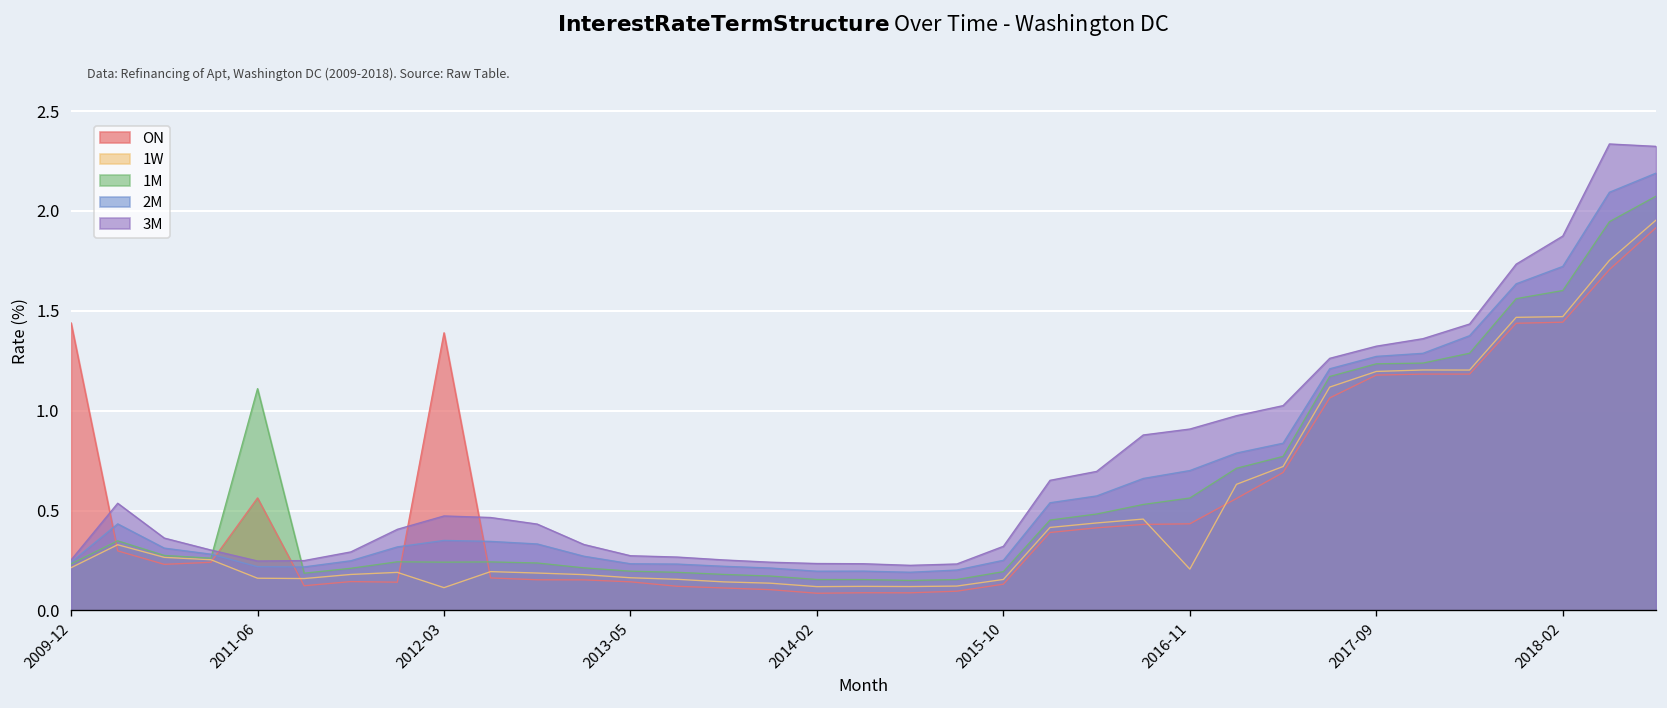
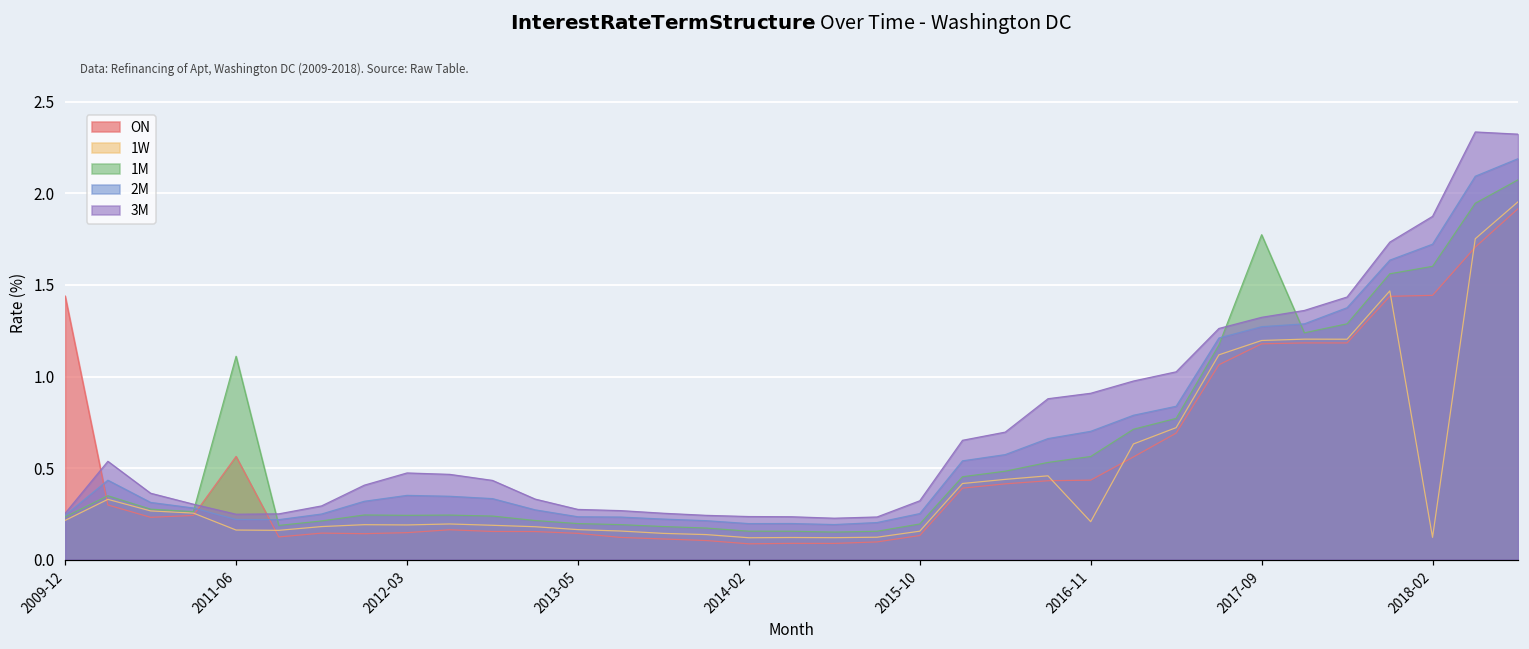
  {
    "ON": {
      "2009-12": 1.44,
      "2011-06": 0.56,
-     "2012-03": 1.39,
+     "2012-03": 0.15,
      "2013-05": 0.14,
      "2014-02": 0.09,
      "2015-10": 0.13,
      "2016-11": 0.43,
      "2017-09": 1.18,
      "2018-02": 1.44
    },
    "1W": {
      "2009-12": 0.21,
      "2011-06": 0.16,
-     "2012-03": 0.11,
+     "2012-03": 0.19,
      "2013-05": 0.16,
      "2014-02": 0.12,
      "2015-10": 0.16,
      "2016-11": 0.21,
      "2017-09": 1.20,
-     "2018-02": 1.47
+     "2018-02": 0.12
    },
    "1M": {
      "2011-06": 1.11,
      "2012-03": 0.24,
      "2013-05": 0.20,
      "2014-02": 0.16,
      "2015-10": 0.19,
      "2016-11": 0.56,
-     "2017-09": 1.23,
+     "2017-09": 1.77,
      "2018-02": 1.60
    }
  }
